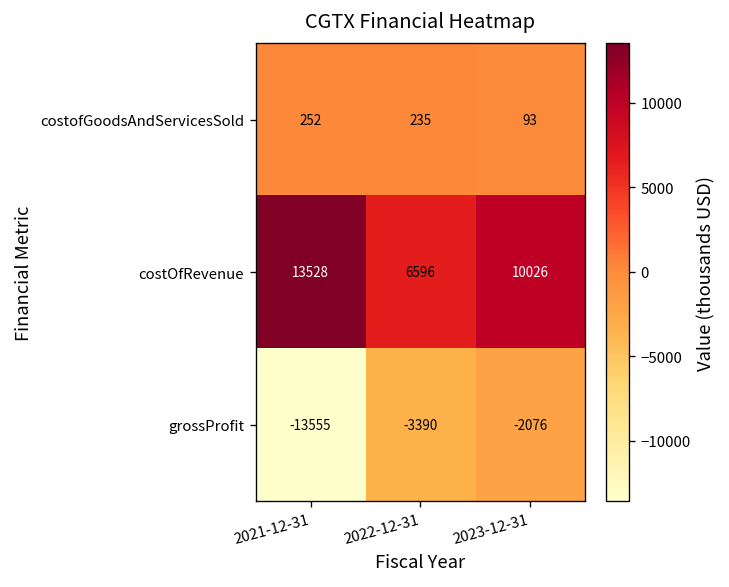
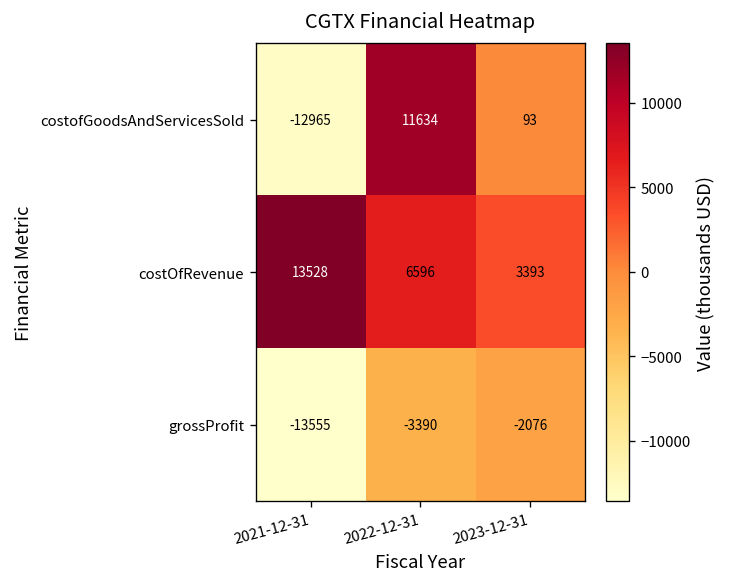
  {
    "costofGoodsAndServicesSold": {
-     "2021-12-31": 252,
-     "2022-12-31": 235,
+     "2021-12-31": -12965,
+     "2022-12-31": 11634,
      "2023-12-31": 93
    },
    "costOfRevenue": {
      "2021-12-31": 13528,
      "2022-12-31": 6596,
-     "2023-12-31": 10026
+     "2023-12-31": 3393
    },
    "grossProfit": {
      "2021-12-31": -13555,
      "2022-12-31": -3390,
      "2023-12-31": -2076
    }
  }
